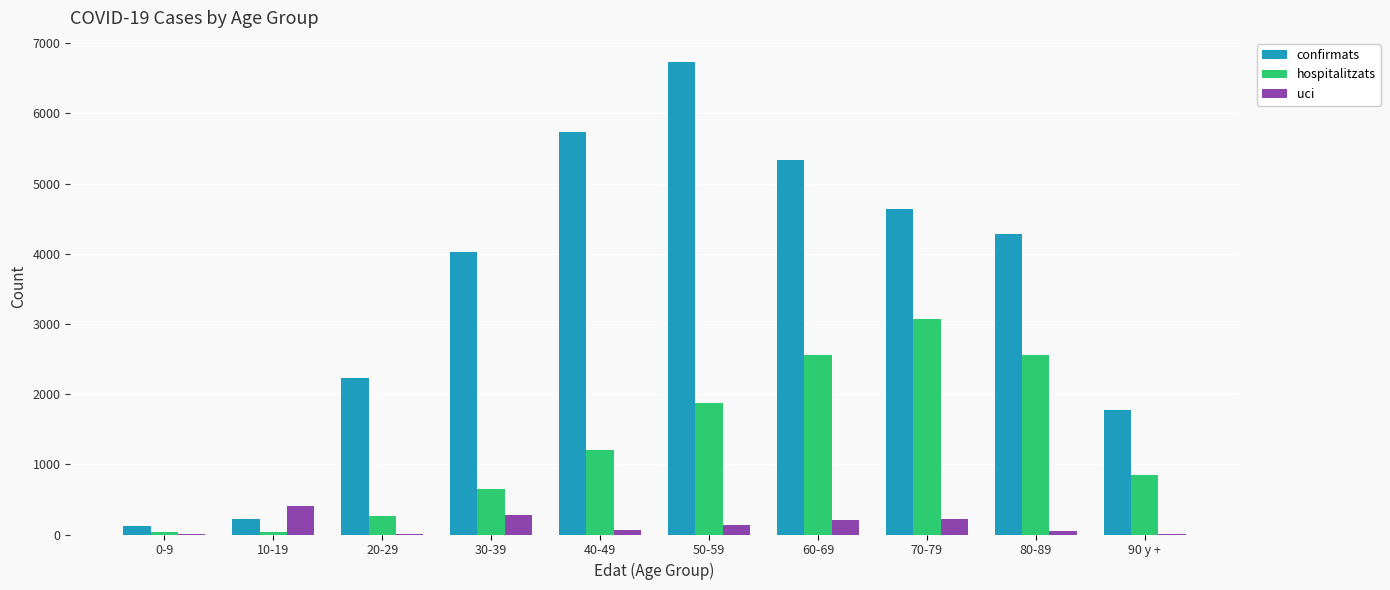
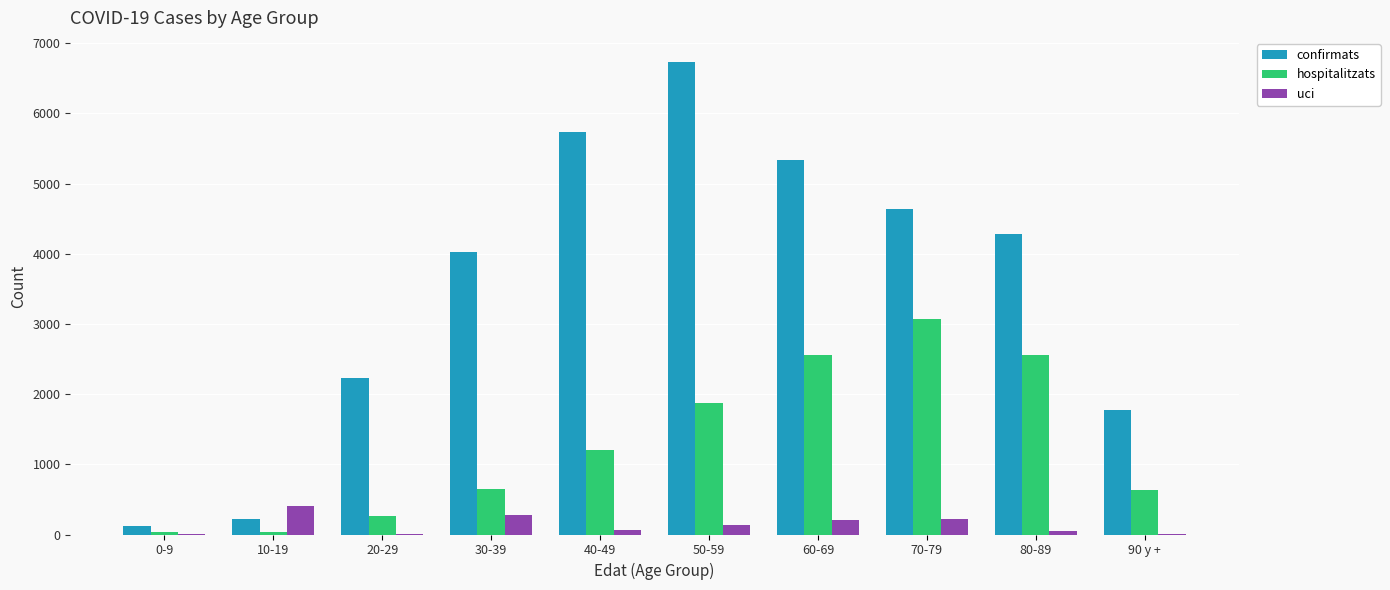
  {
    "confirmats": {
      "0-9": 100,
      "10-19": 200,
      "20-29": 2200,
      "30-39": 4000,
      "40-49": 5700,
      "50-59": 6700,
      "60-69": 5300,
      "70-79": 4600,
      "80-89": 4300,
      "90 y +": 1800
    },
    "hospitalitzats": {
      "0-9": 0,
      "10-19": 0,
      "20-29": 300,
      "30-39": 600,
      "40-49": 1200,
      "50-59": 1900,
      "60-69": 2600,
      "70-79": 3100,
      "80-89": 2600,
-     "90 y +": 800
+     "90 y +": 600
    },
    "uci": {
      "10-19": 400,
      "30-39": 300,
      "40-49": 100,
      "50-59": 100,
      "60-69": 200,
      "70-79": 200,
      "80-89": 100
    }
  }
